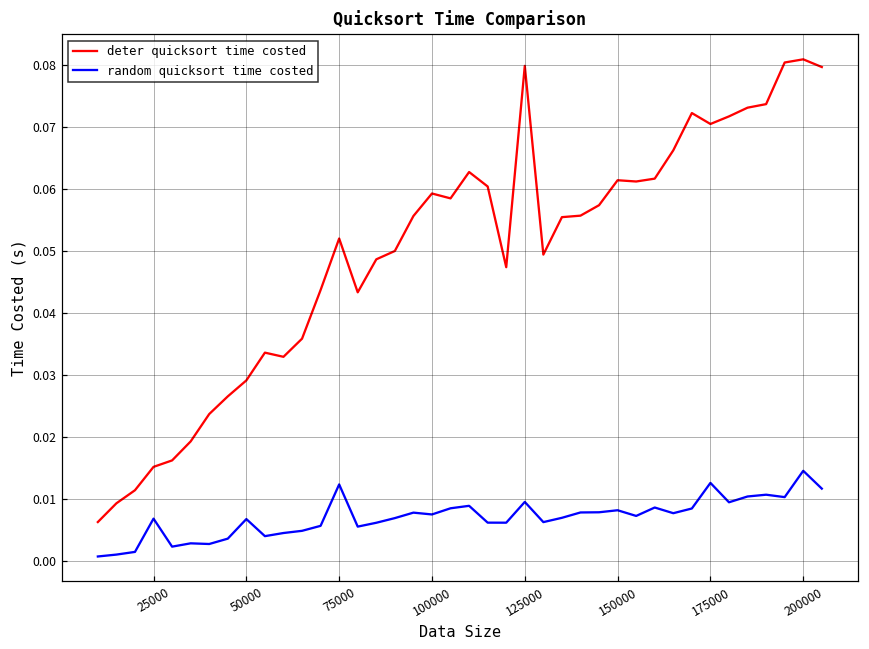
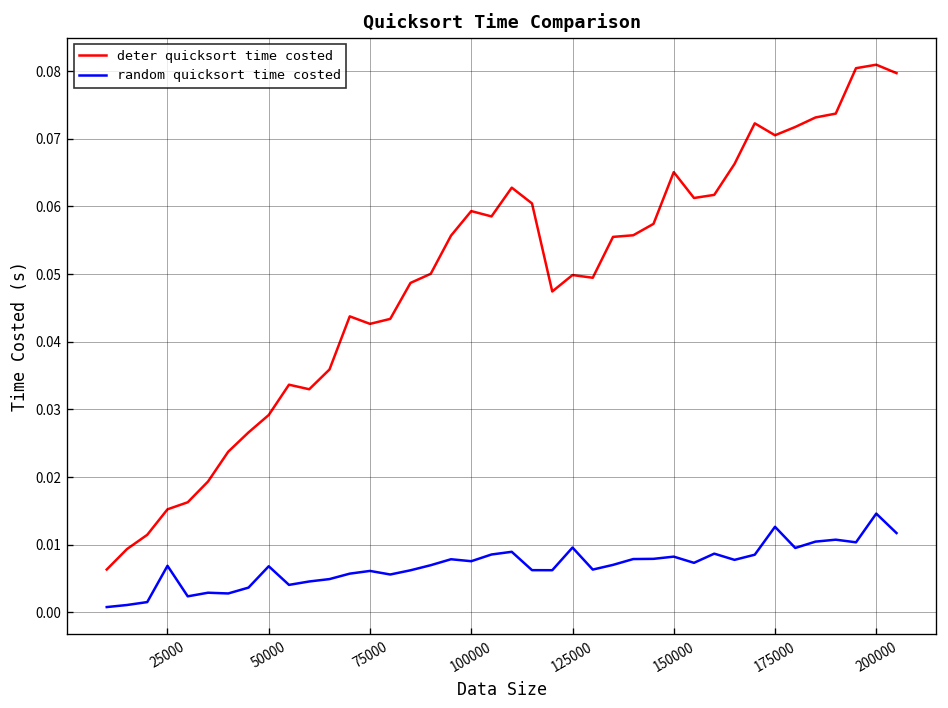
  {
    "deter quicksort time costed": {
      "25000": 0.015,
      "50000": 0.029,
-     "75000": 0.052,
+     "75000": 0.043,
      "100000": 0.059,
-     "125000": 0.080,
-     "150000": 0.061,
+     "125000": 0.050,
+     "150000": 0.065,
      "175000": 0.071,
      "200000": 0.081
    },
    "random quicksort time costed": {
      "25000": 0.007,
      "50000": 0.007,
-     "75000": 0.012,
+     "75000": 0.006,
      "100000": 0.008,
      "125000": 0.010,
      "150000": 0.008,
      "175000": 0.013,
      "200000": 0.015
    }
  }
